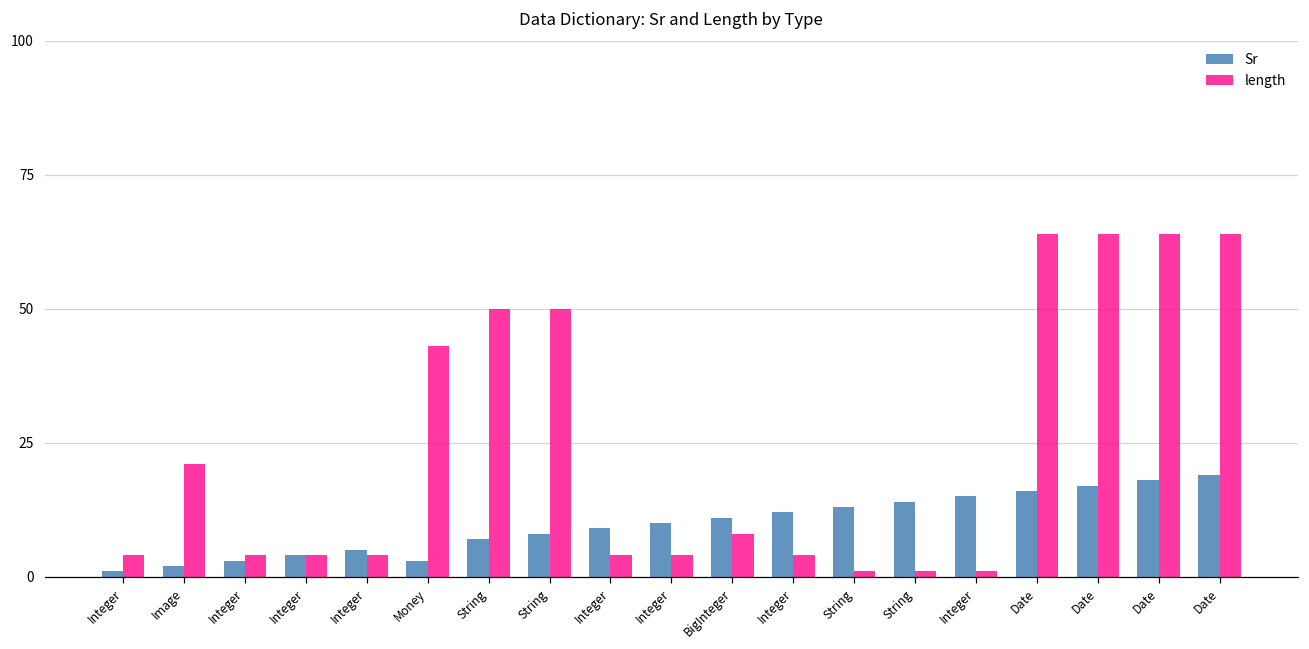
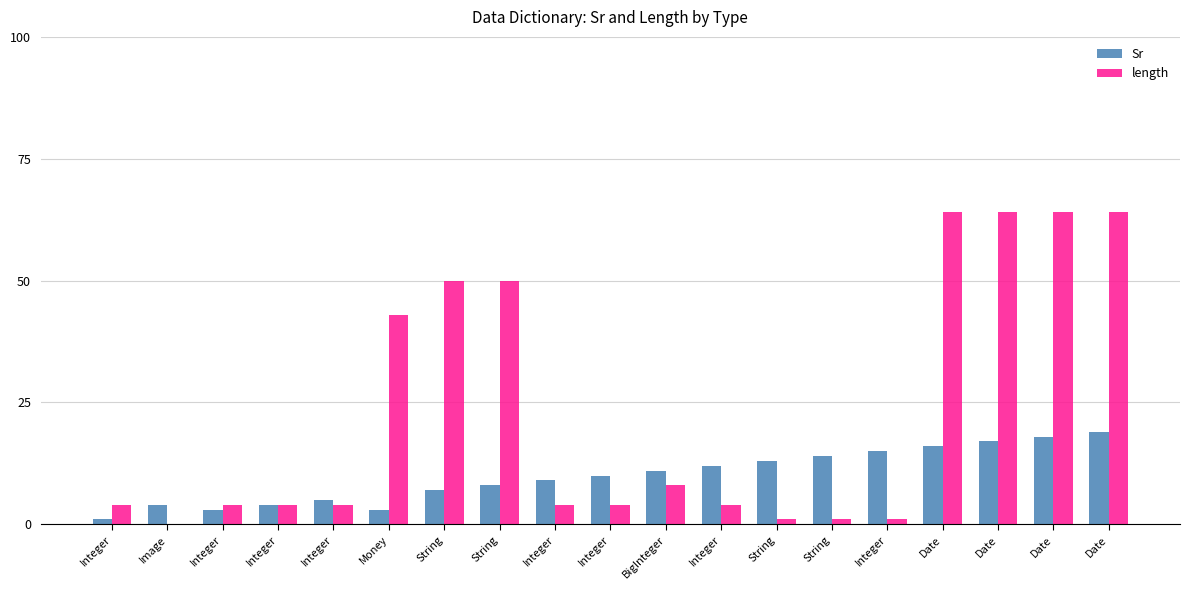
  {
    "Sr": {
-     "Image": 2,
+     "Image": 4,
      "Money": 3,
      "BigInteger": 11
    },
    "length": {
-     "Image": 21,
+     "Image": 0,
      "Money": 43,
      "BigInteger": 8
    }
  }
